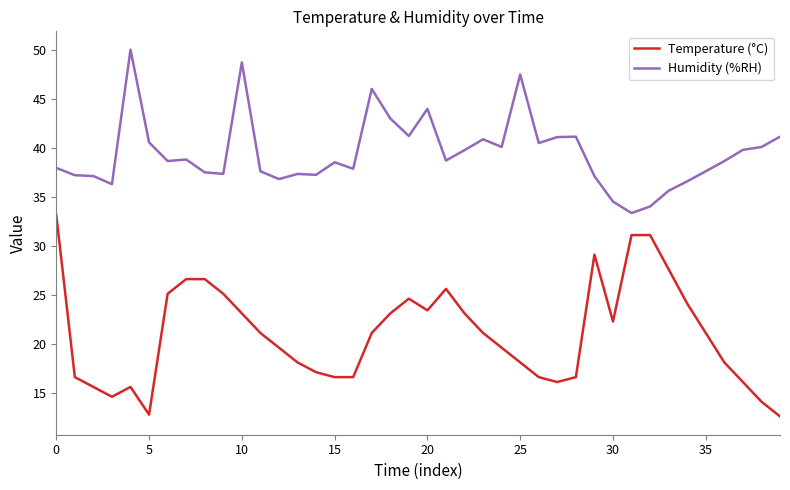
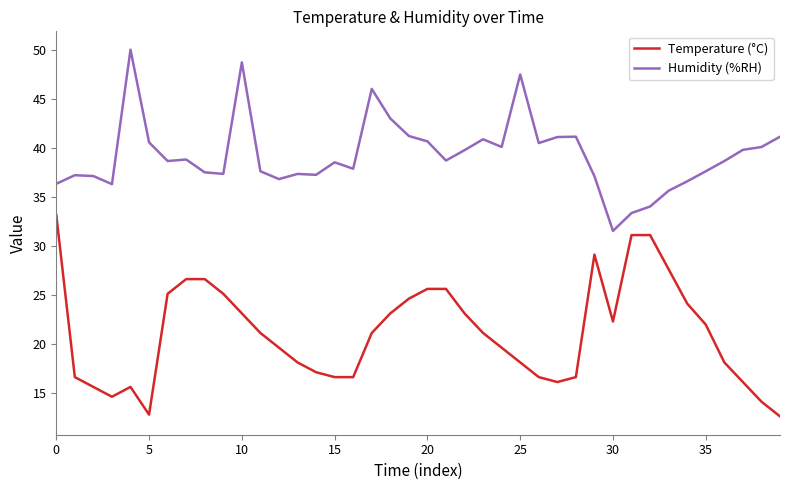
  {
    "Temperature (°C)": {
      "0": 33,
      "5": 13,
      "10": 23,
      "15": 17,
-     "20": 23,
+     "20": 26,
      "25": 18,
      "30": 22,
-     "35": 21
+     "35": 22
    },
    "Humidity (%RH)": {
-     "0": 38,
+     "0": 36,
      "5": 41,
      "10": 49,
      "15": 39,
-     "20": 44,
+     "20": 41,
      "25": 48,
-     "30": 35,
+     "30": 32,
      "35": 38
    }
  }
